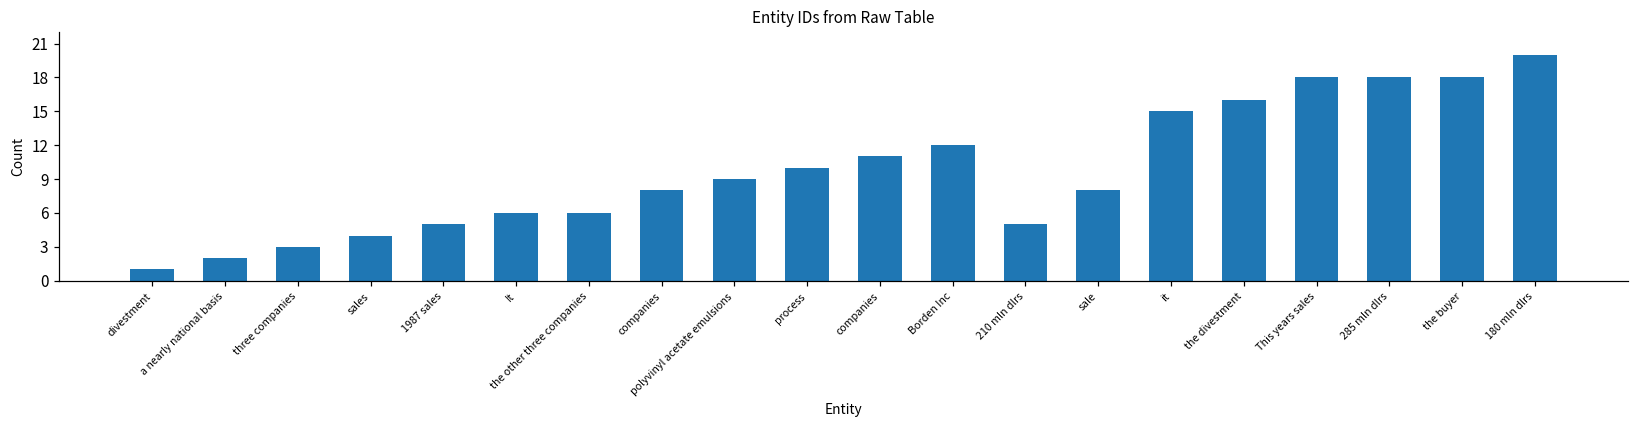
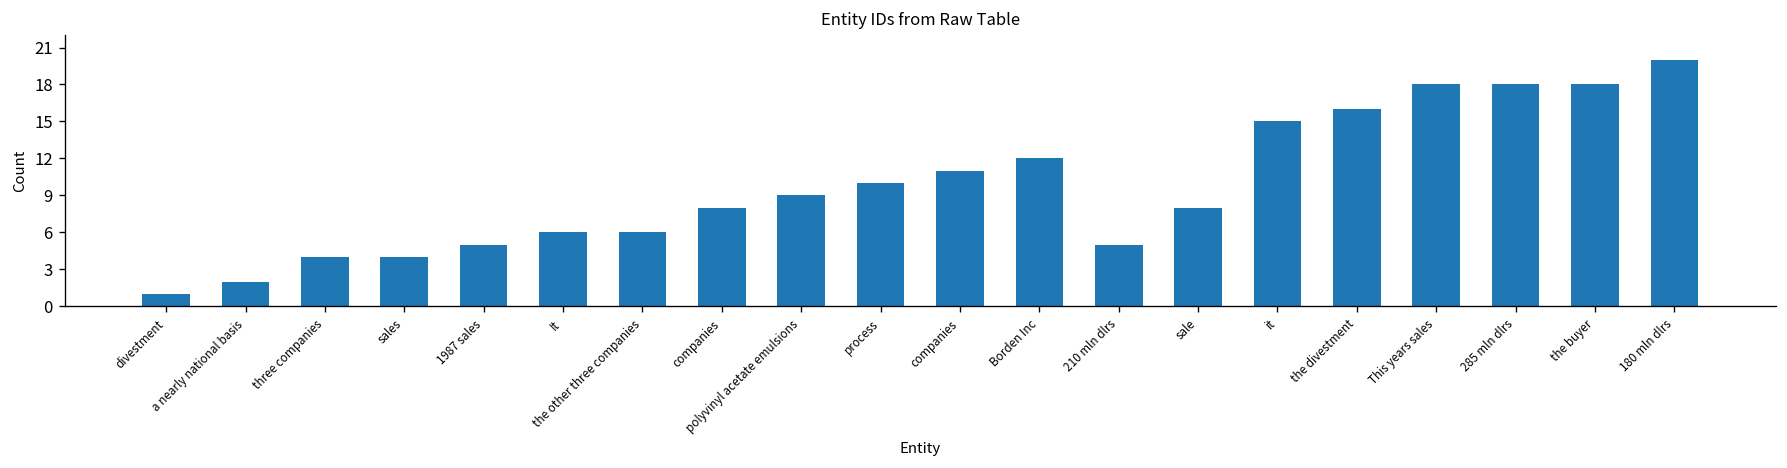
  {
    "divestment": 1,
    "a nearly national basis": 2,
-   "three companies": 3,
+   "three companies": 4,
    "sales": 4,
    "1987 sales": 5,
    "It": 6,
    "the other three companies": 6,
    "polyvinyl acetate emulsions": 9,
    "process": 10,
    "Borden Inc": 12,
    "210 mln dlrs": 5,
    "sale": 8,
    "it": 15,
    "the divestment": 16,
    "This years sales": 18,
    "285 mln dlrs": 18,
    "the buyer": 18,
    "180 mln dlrs": 20
  }
